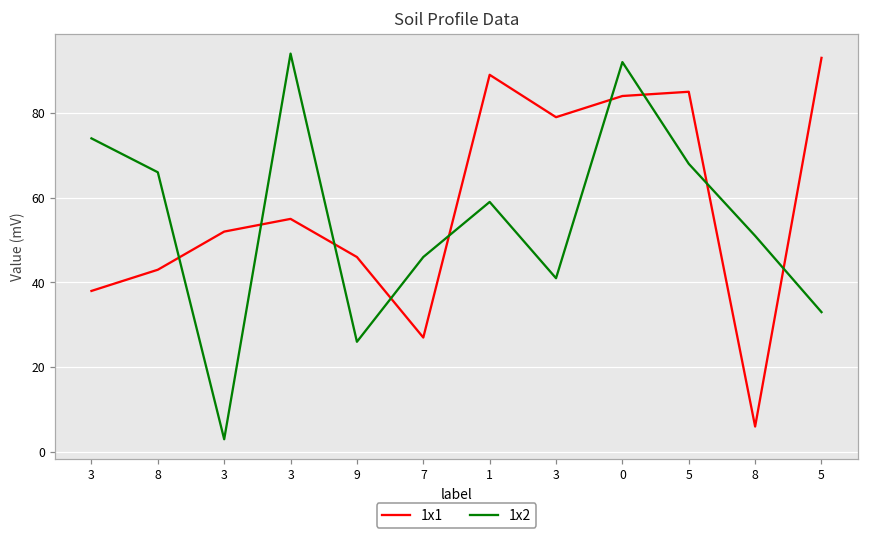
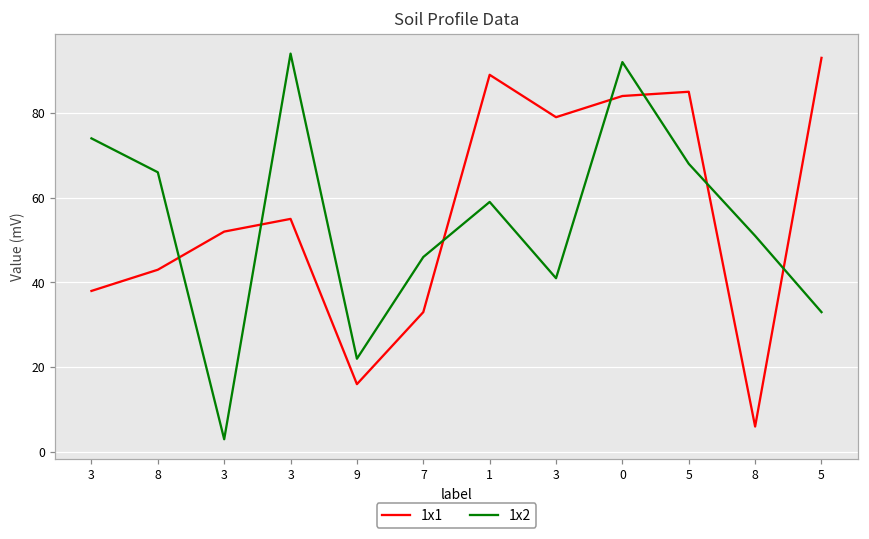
  {
    "1x1": {
-     "9": 46,
-     "7": 27,
+     "9": 16,
+     "7": 33,
      "1": 89,
      "0": 84
    },
    "1x2": {
-     "9": 26,
+     "9": 22,
      "7": 46,
      "1": 59,
      "0": 92
    }
  }
